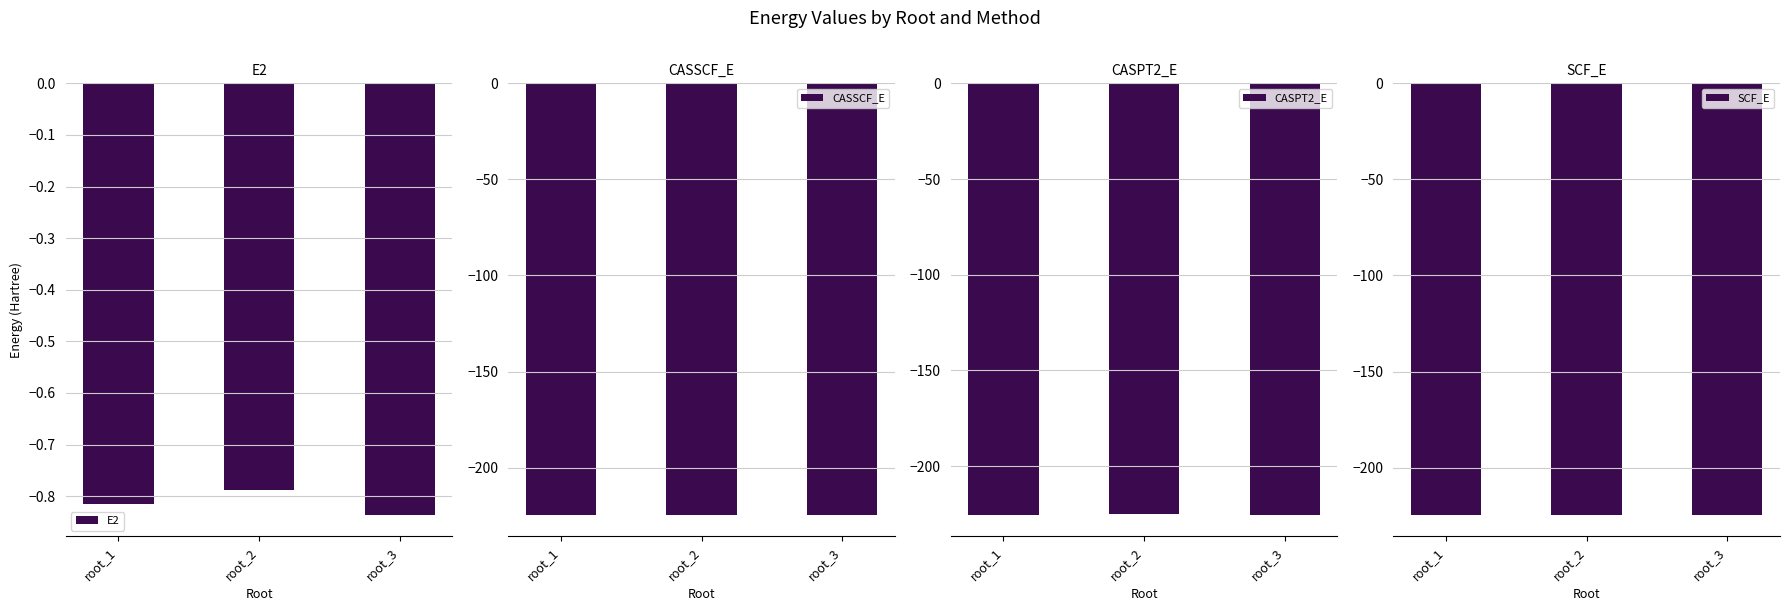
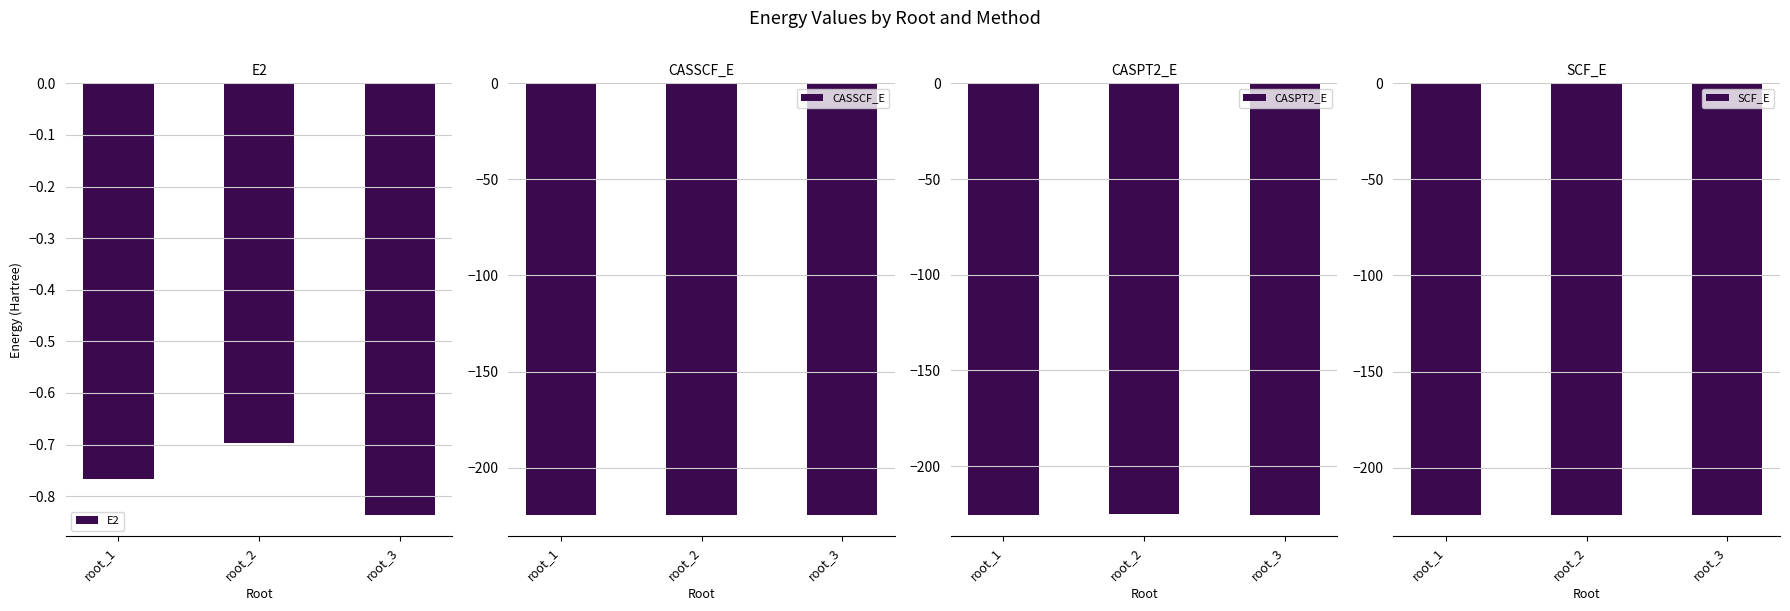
  {
    "E2": {
-     "root_1": -0.82,
-     "root_2": -0.79,
+     "root_1": -0.77,
+     "root_2": -0.70,
      "root_3": -0.84
    },
    "CASSCF_E": {
      "root_1": -225,
      "root_2": -224,
      "root_3": -224
    },
    "CASPT2_E": {
      "root_1": -225,
      "root_2": -225,
      "root_3": -225
    },
    "SCF_E": {
      "root_1": -225,
      "root_2": -225,
      "root_3": -225
    }
  }
